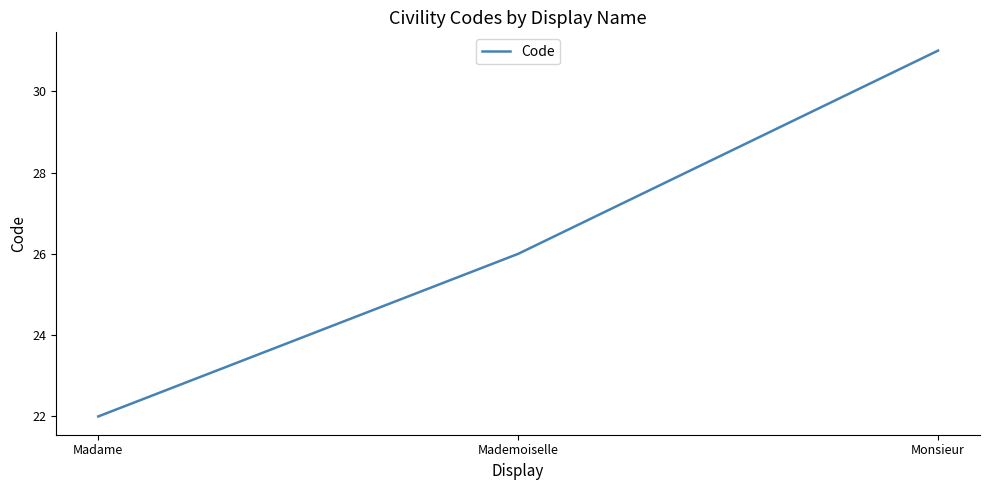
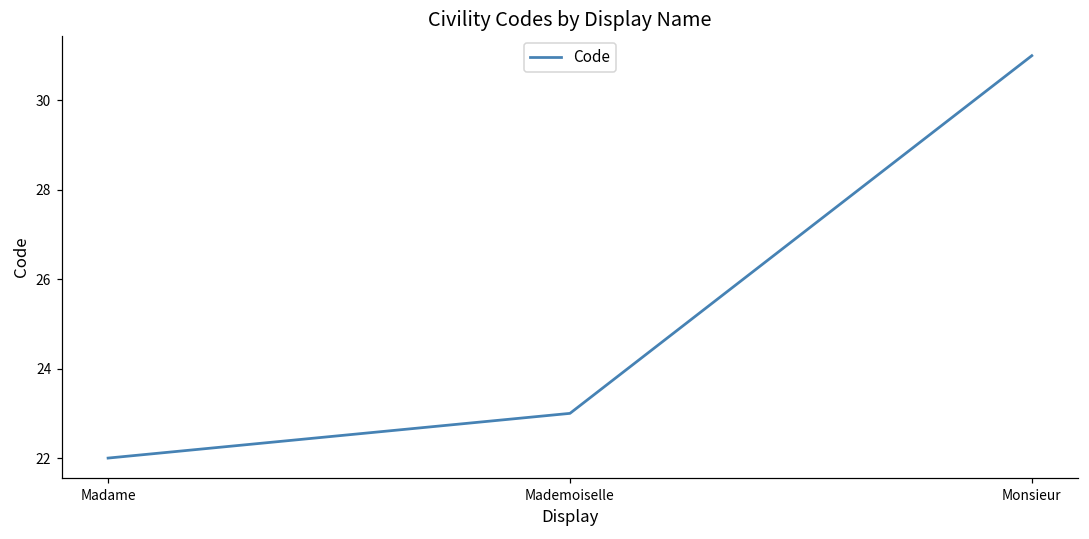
  {
    "Madame": 22,
-   "Mademoiselle": 26,
+   "Mademoiselle": 23,
    "Monsieur": 31
  }
